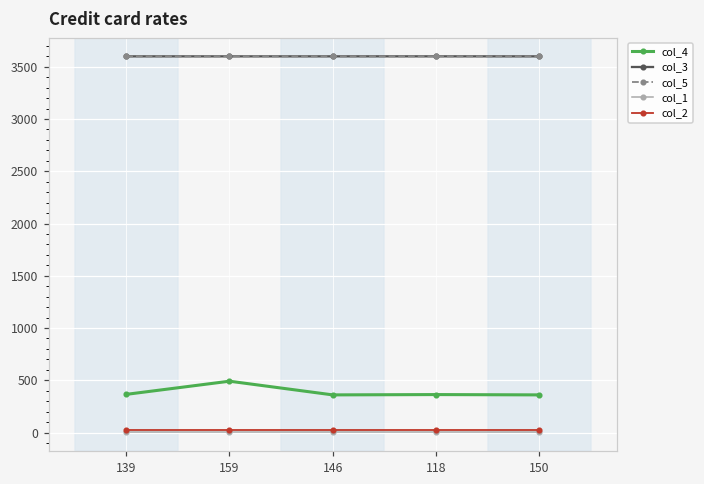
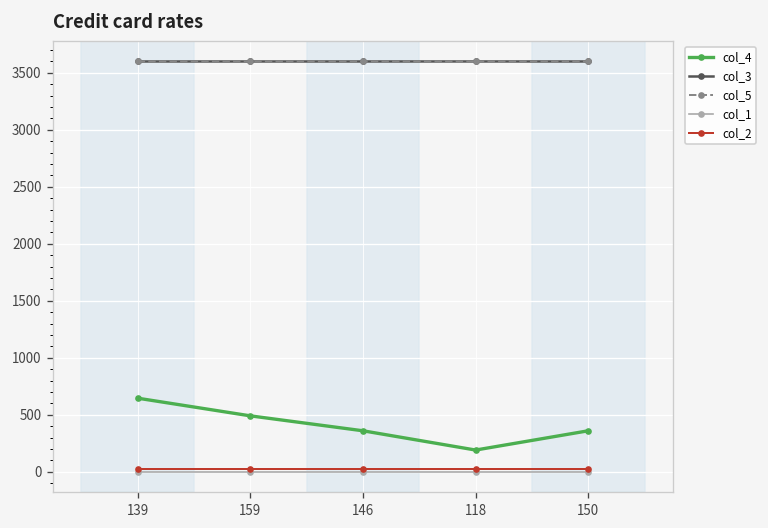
  {
    "col_4": {
-     "139": 400,
+     "139": 600,
      "159": 500,
      "146": 400,
-     "118": 400,
+     "118": 200,
      "150": 400
    }
  }
